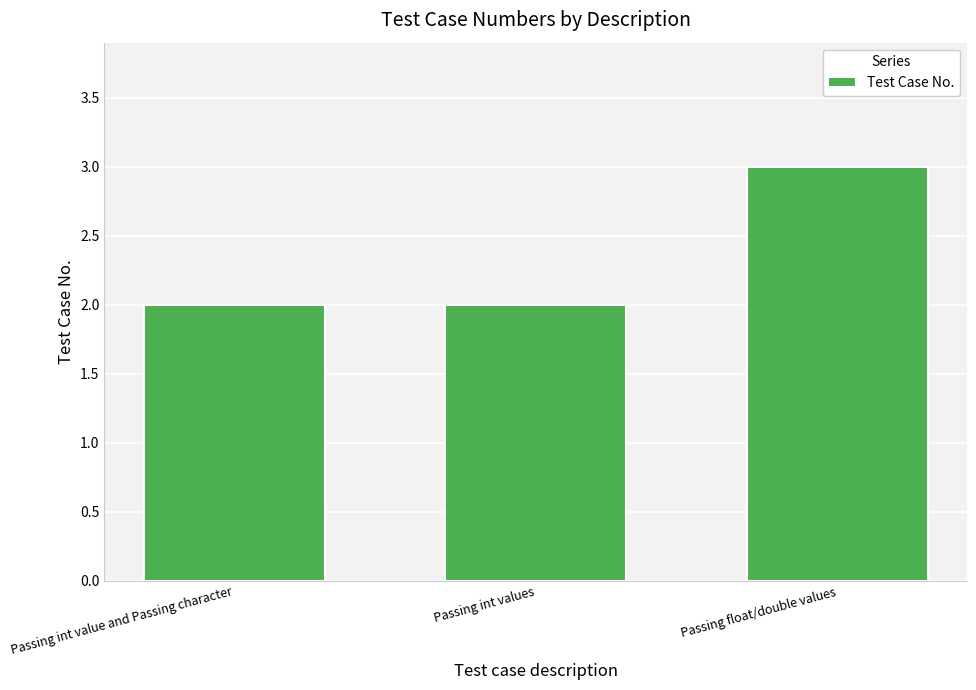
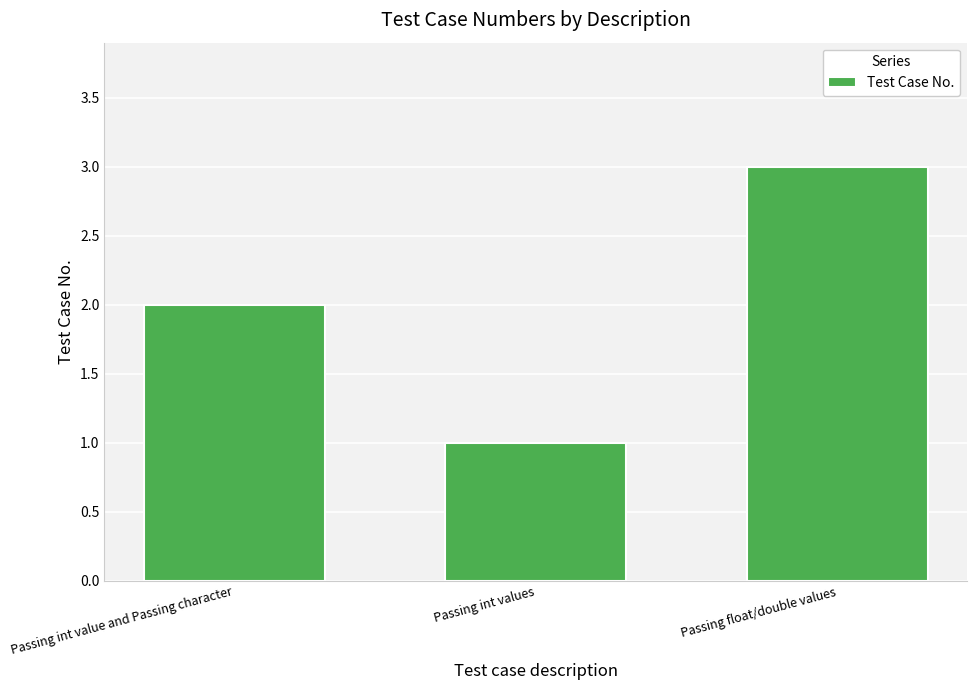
  {
    "Passing int value and Passing character": 2,
-   "Passing int values": 2,
+   "Passing int values": 1,
    "Passing float/double values": 3
  }
